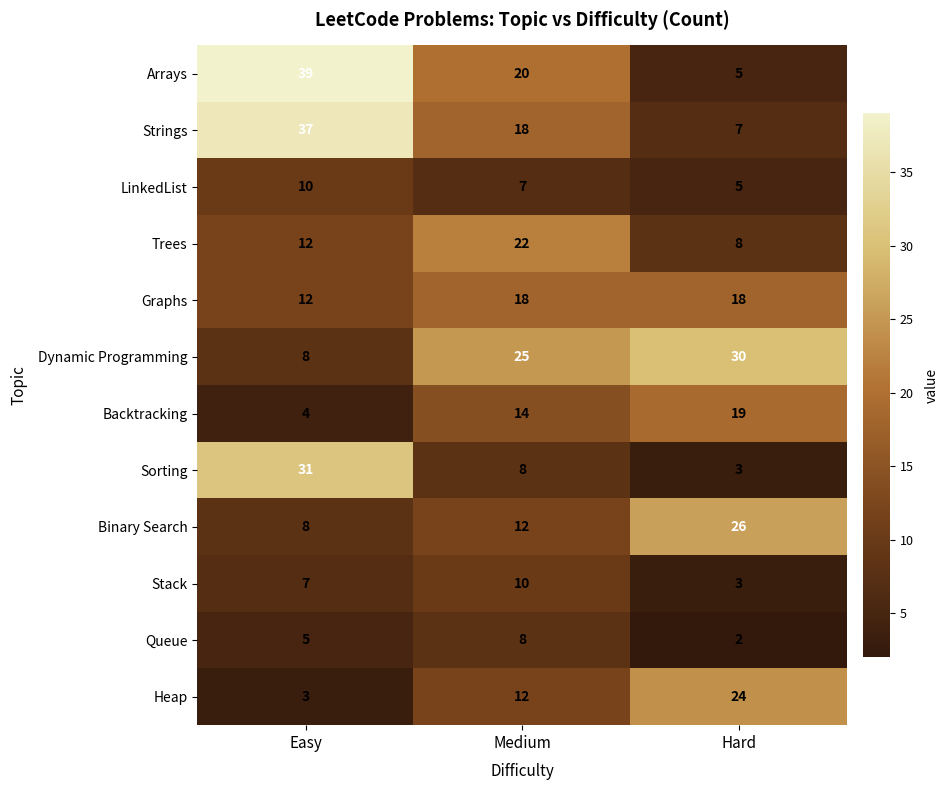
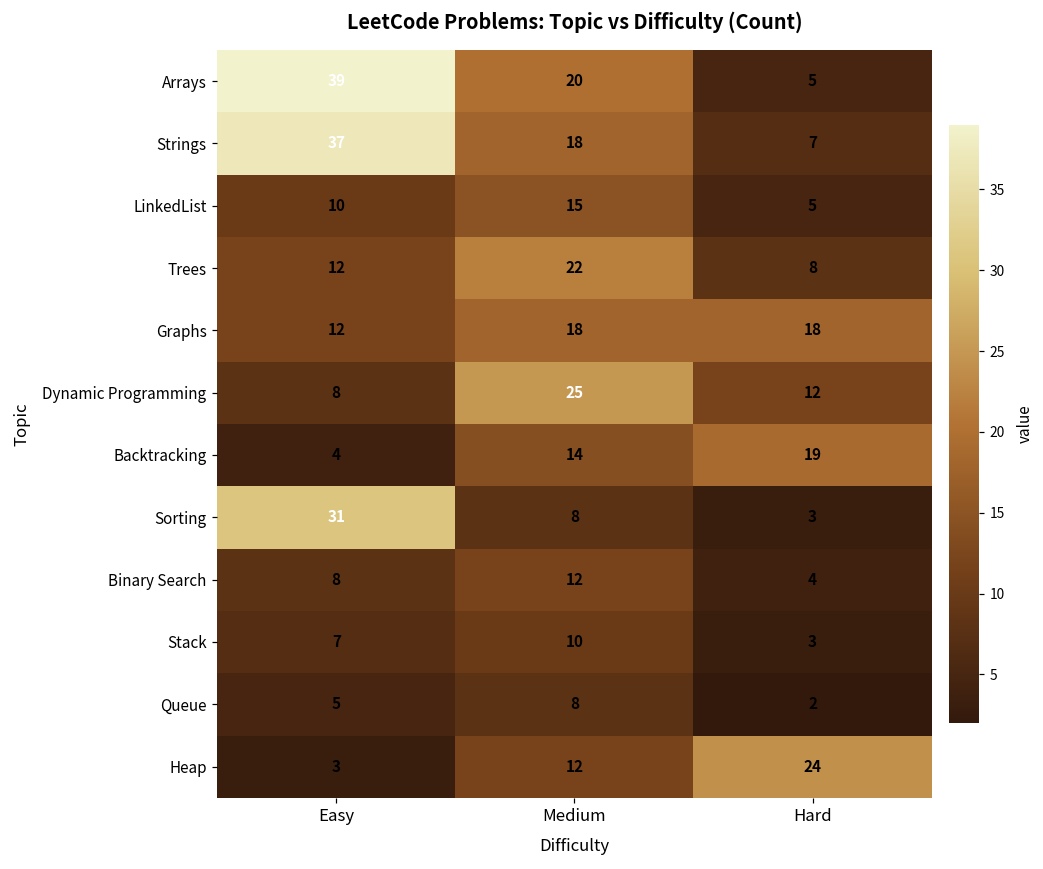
  {
    "Arrays": {
      "Easy": 39,
      "Medium": 20,
      "Hard": 5
    },
    "Strings": {
      "Easy": 37,
      "Medium": 18,
      "Hard": 7
    },
    "LinkedList": {
      "Easy": 10,
-     "Medium": 7,
+     "Medium": 15,
      "Hard": 5
    },
    "Trees": {
      "Easy": 12,
      "Medium": 22,
      "Hard": 8
    },
    "Graphs": {
      "Easy": 12,
      "Medium": 18,
      "Hard": 18
    },
    "Dynamic Programming": {
      "Easy": 8,
      "Medium": 25,
-     "Hard": 30
+     "Hard": 12
    },
    "Backtracking": {
      "Easy": 4,
      "Medium": 14,
      "Hard": 19
    },
    "Sorting": {
      "Easy": 31,
      "Medium": 8,
      "Hard": 3
    },
    "Binary Search": {
      "Easy": 8,
      "Medium": 12,
-     "Hard": 26
+     "Hard": 4
    },
    "Stack": {
      "Easy": 7,
      "Medium": 10,
      "Hard": 3
    },
    "Queue": {
      "Easy": 5,
      "Medium": 8,
      "Hard": 2
    },
    "Heap": {
      "Easy": 3,
      "Medium": 12,
      "Hard": 24
    }
  }
